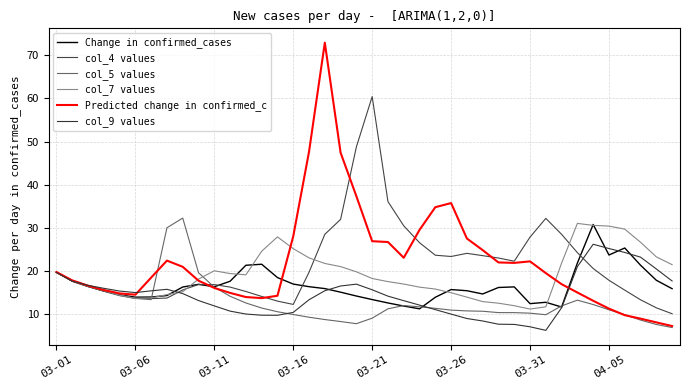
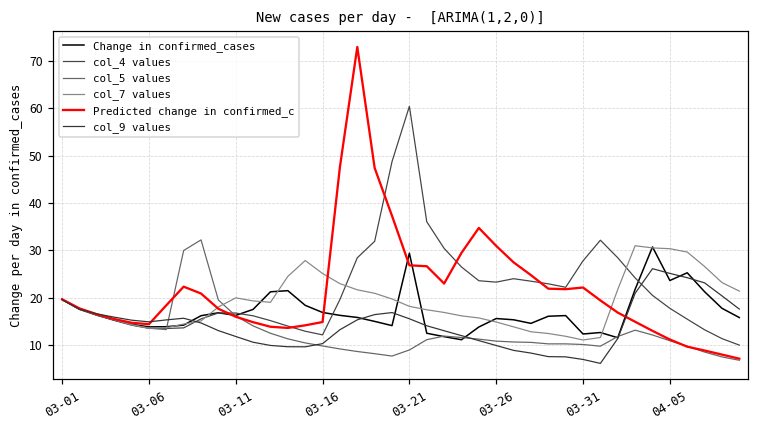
  {
    "Change in confirmed_cases": {
      "03-16": 17,
-     "03-21": 13,
+     "03-21": 29,
      "03-26": 16,
      "03-31": 12,
      "04-05": 24
    },
    "Predicted change in confirmed_c": {
-     "03-16": 28,
+     "03-16": 15,
      "03-21": 27,
-     "03-26": 36,
+     "03-26": 31,
      "03-31": 22
    }
  }
